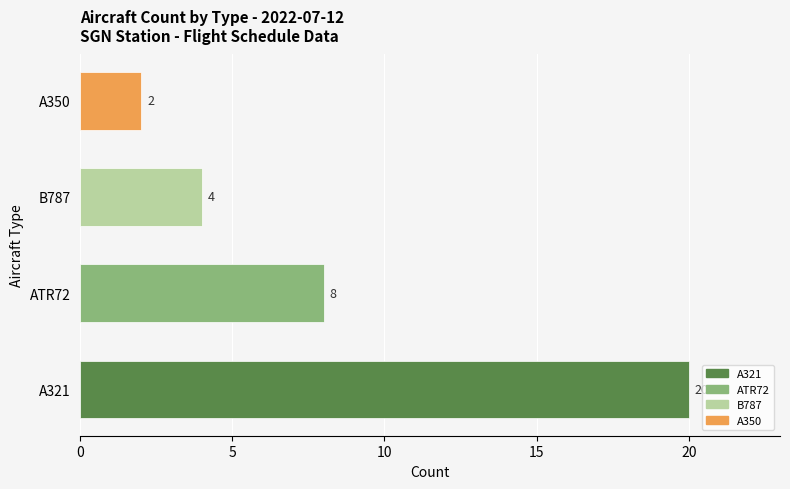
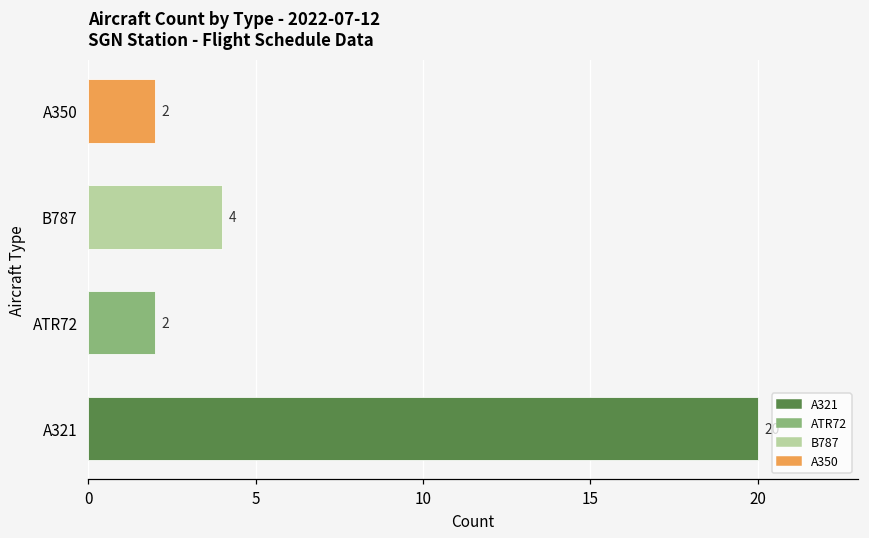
  {
    "A350": 2,
    "B787": 4,
-   "ATR72": 8
+   "ATR72": 2
  }
